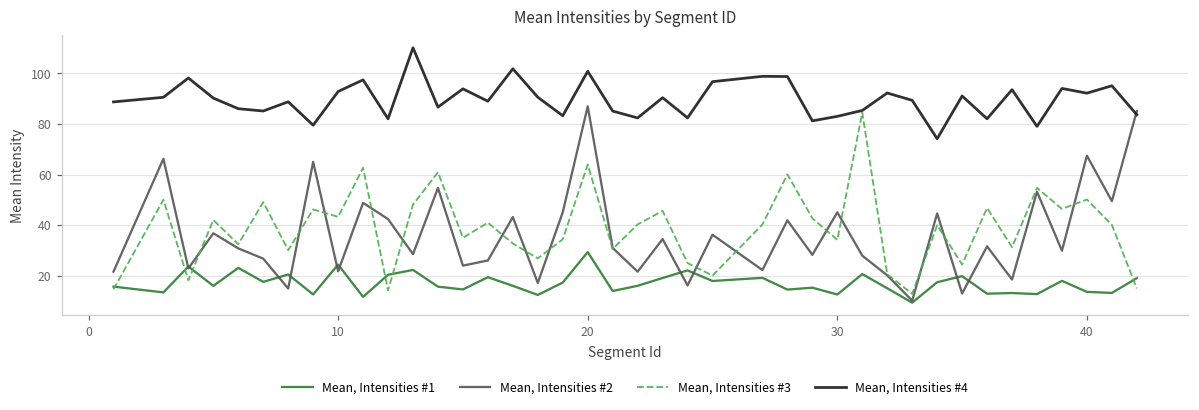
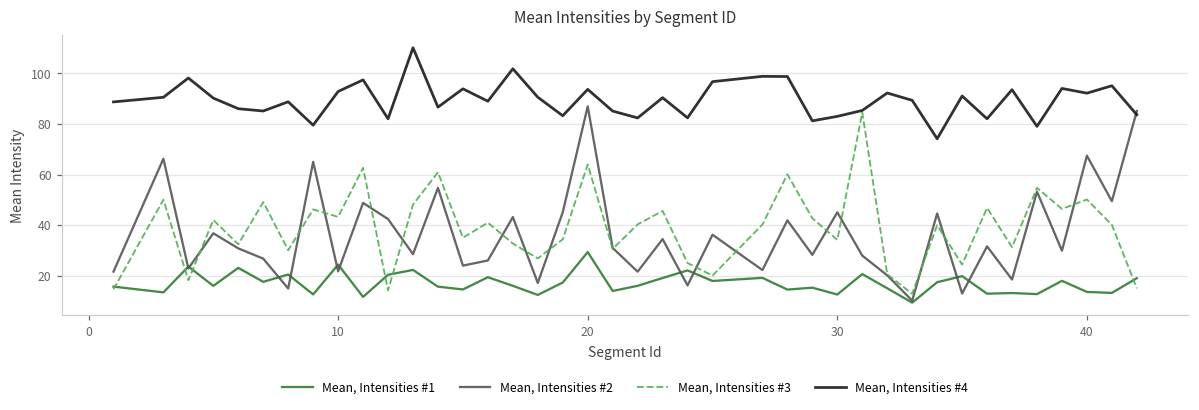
  {
    "Mean, Intensities #1": {
      "10": 24,
      "20": 29,
      "30": 13,
      "40": 14
    },
    "Mean, Intensities #2": {
      "10": 22,
      "20": 87,
      "30": 45,
      "40": 67
    },
    "Mean, Intensities #3": {
      "10": 43,
      "20": 64,
      "30": 34,
      "40": 50
    },
    "Mean, Intensities #4": {
      "10": 93,
-     "20": 101,
+     "20": 94,
      "30": 83,
      "40": 92
    }
  }
